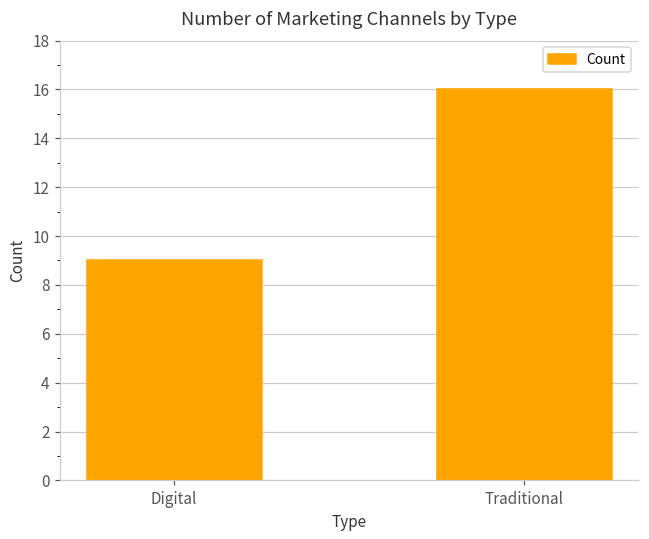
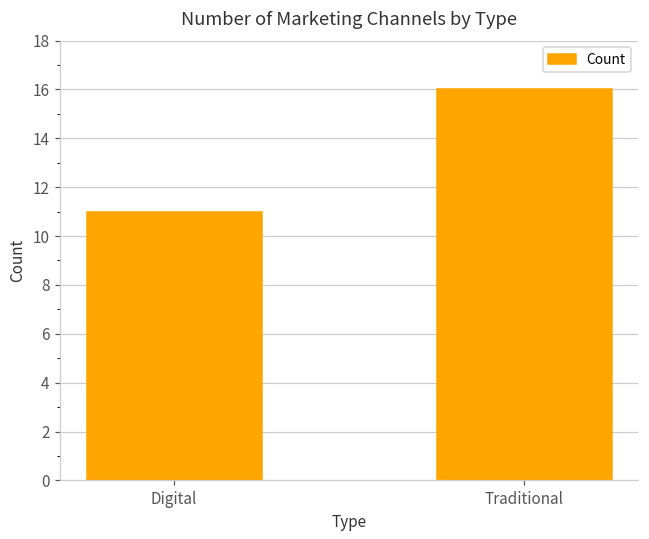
  {
-   "Digital": 9,
+   "Digital": 11,
    "Traditional": 16
  }
